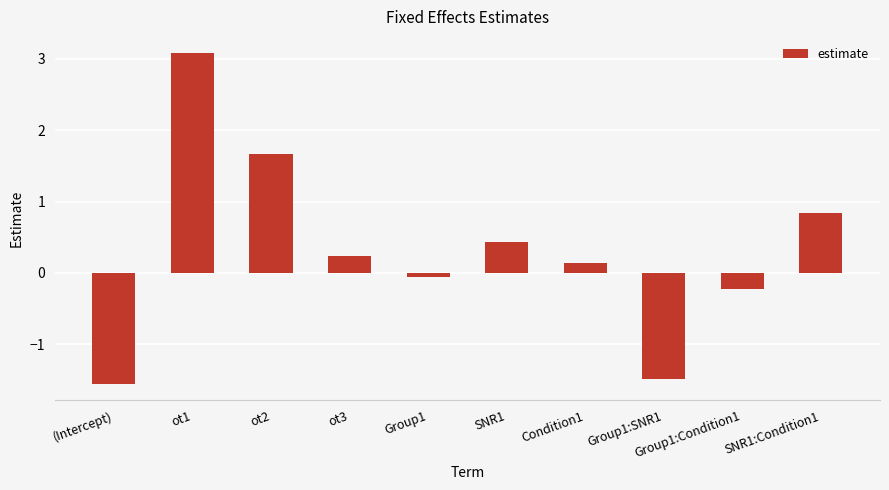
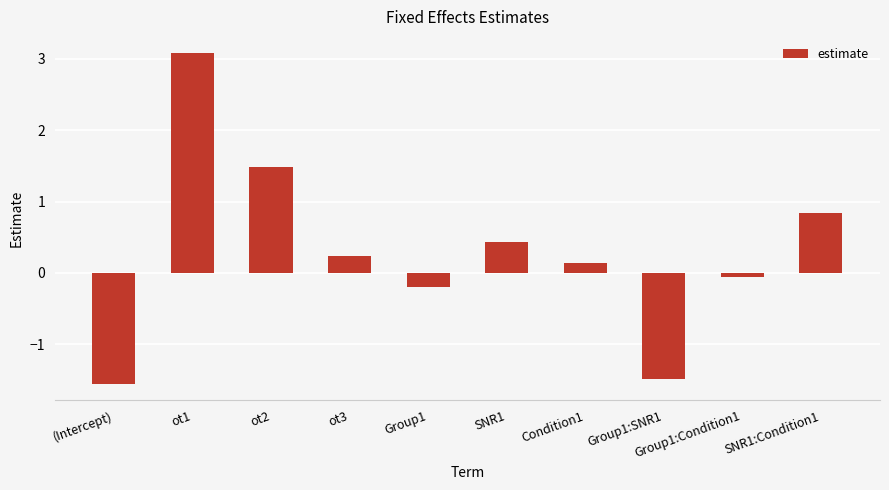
  {
    "(Intercept)": -1.6,
    "ot1": 3.1,
-   "ot2": 1.7,
+   "ot2": 1.5,
    "ot3": 0.2,
-   "Group1": -0.1,
+   "Group1": -0.2,
    "SNR1": 0.4,
    "Condition1": 0.1,
    "Group1:SNR1": -1.5,
-   "Group1:Condition1": -0.2,
+   "Group1:Condition1": -0.1,
    "SNR1:Condition1": 0.8
  }
